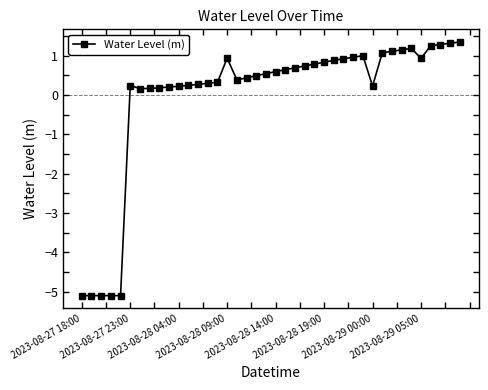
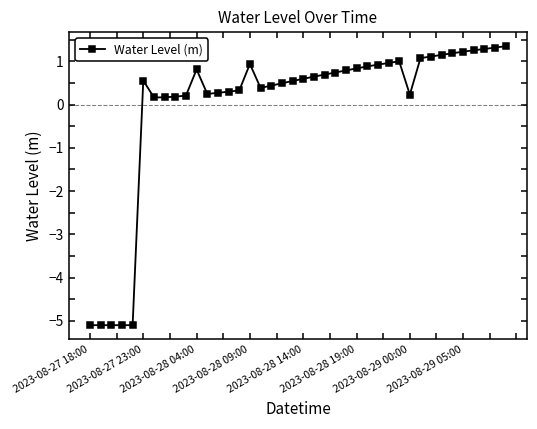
  {
    "2023-08-27 18:00": -5.1,
-   "2023-08-27 23:00": 0.2,
-   "2023-08-28 04:00": 0.2,
+   "2023-08-27 23:00": 0.6,
+   "2023-08-28 04:00": 0.8,
    "2023-08-28 09:00": 0.9,
    "2023-08-28 14:00": 0.6,
    "2023-08-28 19:00": 0.8,
    "2023-08-29 00:00": 0.2,
-   "2023-08-29 05:00": 0.9
+   "2023-08-29 05:00": 1.2
  }
